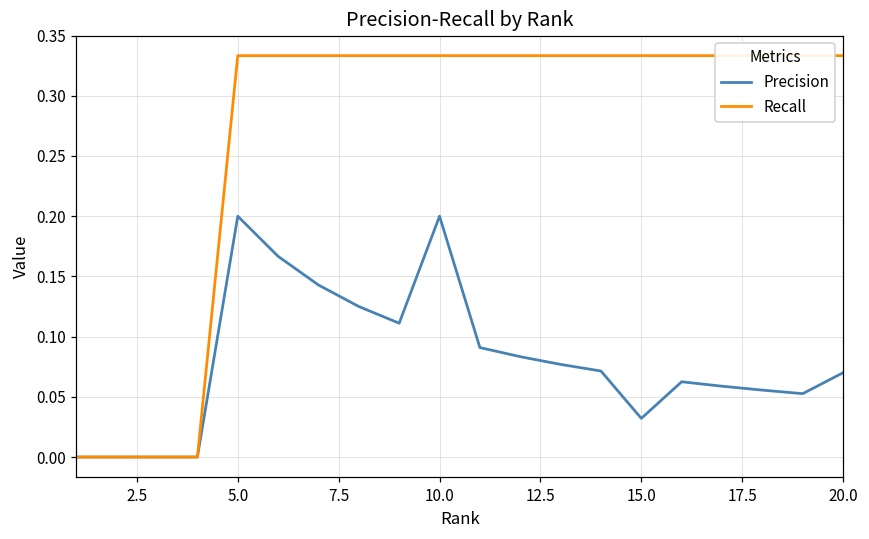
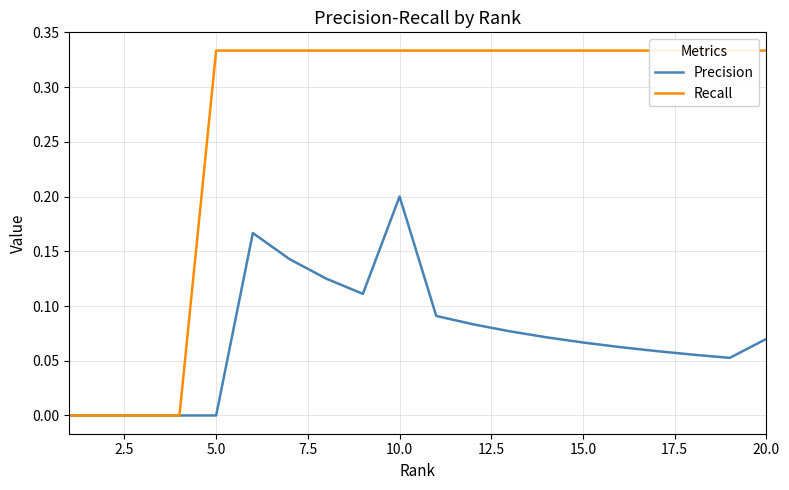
  {
    "Precision": {
-     "5.0": 0.2,
+     "5.0": 0.0,
      "10.0": 0.200,
-     "15.0": 0.032,
+     "15.0": 0.067,
      "20.0": 0.070
    },
    "Recall": {
      "5.0": 0.333,
      "10.0": 0.333,
      "15.0": 0.333,
      "20.0": 0.333
    }
  }
